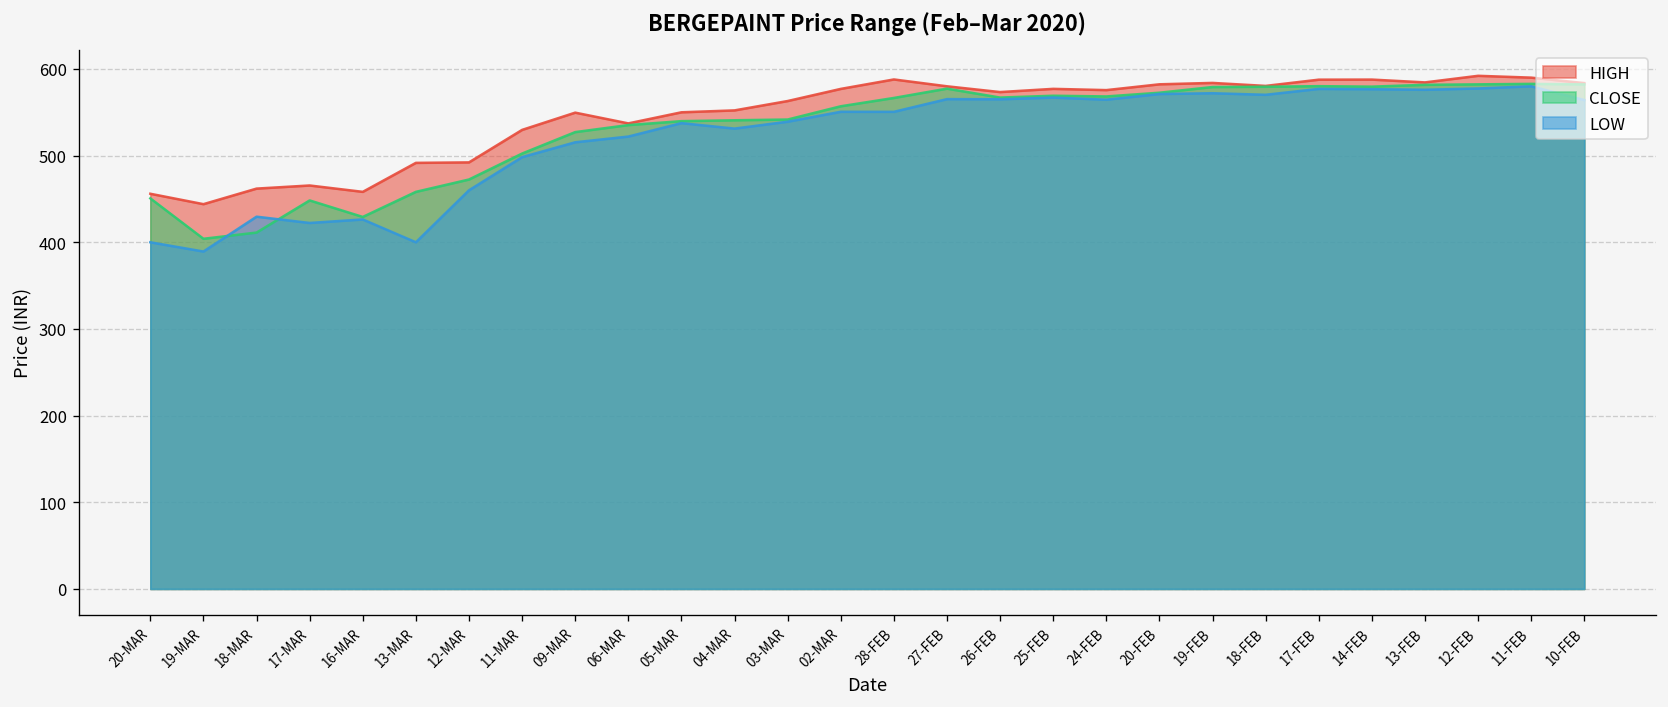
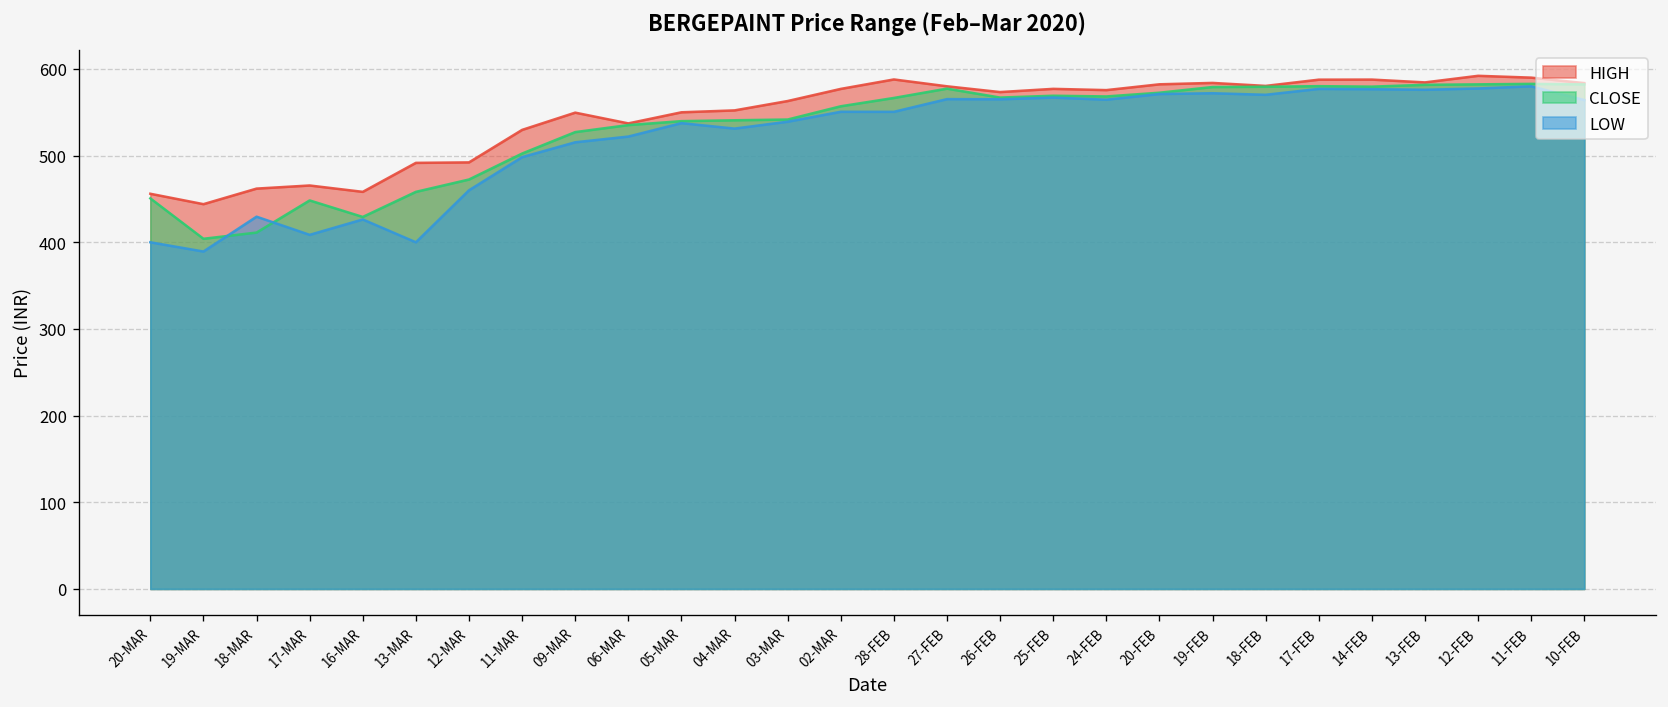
  {
    "HIGH": {
      "20-MAR": 460,
      "19-MAR": 440,
      "18-MAR": 460,
      "17-MAR": 470,
      "16-MAR": 460,
      "13-MAR": 490,
      "12-MAR": 490,
      "11-MAR": 530,
      "09-MAR": 550,
      "05-MAR": 550,
      "04-MAR": 550,
      "03-MAR": 560,
      "02-MAR": 580,
      "28-FEB": 590,
      "26-FEB": 570,
      "25-FEB": 580,
      "24-FEB": 580,
      "20-FEB": 580,
      "19-FEB": 580,
      "17-FEB": 590,
      "14-FEB": 590,
      "12-FEB": 590,
      "11-FEB": 590
    },
    "CLOSE": {
      "20-MAR": 450,
      "19-MAR": 400,
      "18-MAR": 410,
      "17-MAR": 450,
      "13-MAR": 460,
      "12-MAR": 470,
      "11-MAR": 500,
      "09-MAR": 530,
      "04-MAR": 540,
      "02-MAR": 560,
      "28-FEB": 570,
      "24-FEB": 570,
      "19-FEB": 580,
      "12-FEB": 580
    },
    "LOW": {
      "20-MAR": 400,
      "19-MAR": 390,
      "18-MAR": 430,
-     "17-MAR": 420,
+     "17-MAR": 410,
      "13-MAR": 400,
      "12-MAR": 460,
      "11-MAR": 500,
      "09-MAR": 520,
      "06-MAR": 520,
      "04-MAR": 530,
      "02-MAR": 550,
      "28-FEB": 550,
      "27-FEB": 570,
      "24-FEB": 560,
      "19-FEB": 570,
      "18-FEB": 570,
      "13-FEB": 580,
      "12-FEB": 580
    }
  }
